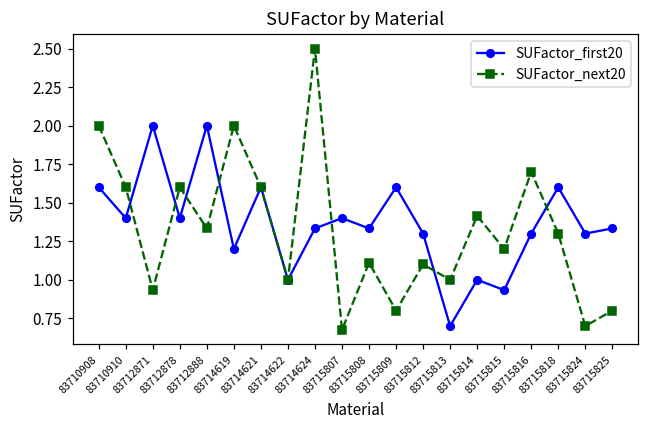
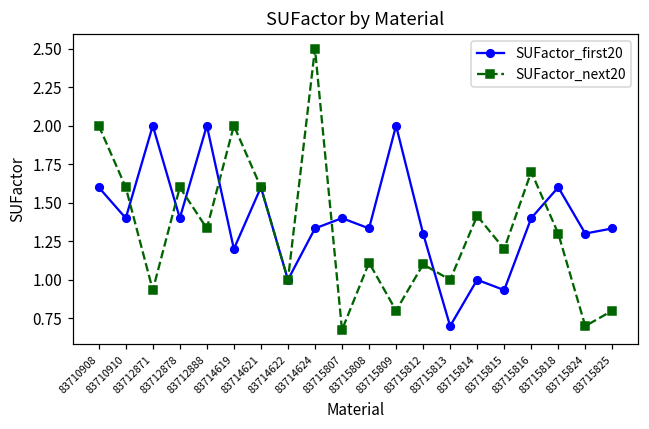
  {
    "SUFactor_first20": {
      "83710908": 1.6,
      "83710910": 1.4,
      "83712871": 2.0,
      "83712878": 1.4,
      "83712888": 2.0,
      "83714619": 1.2,
      "83714624": 1.33,
      "83715807": 1.4,
      "83715808": 1.33,
-     "83715809": 1.6,
+     "83715809": 2.0,
      "83715812": 1.3,
      "83715813": 0.7,
      "83715814": 1.0,
      "83715815": 0.93,
-     "83715816": 1.3,
+     "83715816": 1.4,
      "83715818": 1.6,
      "83715824": 1.3,
      "83715825": 1.33
    },
    "SUFactor_next20": {
      "83710908": 2.0,
      "83710910": 1.6,
      "83712871": 0.93,
      "83712878": 1.6,
      "83712888": 1.33,
      "83714619": 2.0,
      "83714624": 2.5,
      "83715807": 0.68,
      "83715808": 1.1,
      "83715809": 0.8,
      "83715812": 1.1,
      "83715813": 1.0,
      "83715814": 1.4,
      "83715815": 1.2,
      "83715816": 1.7,
      "83715818": 1.3,
      "83715824": 0.7,
      "83715825": 0.8
    }
  }
